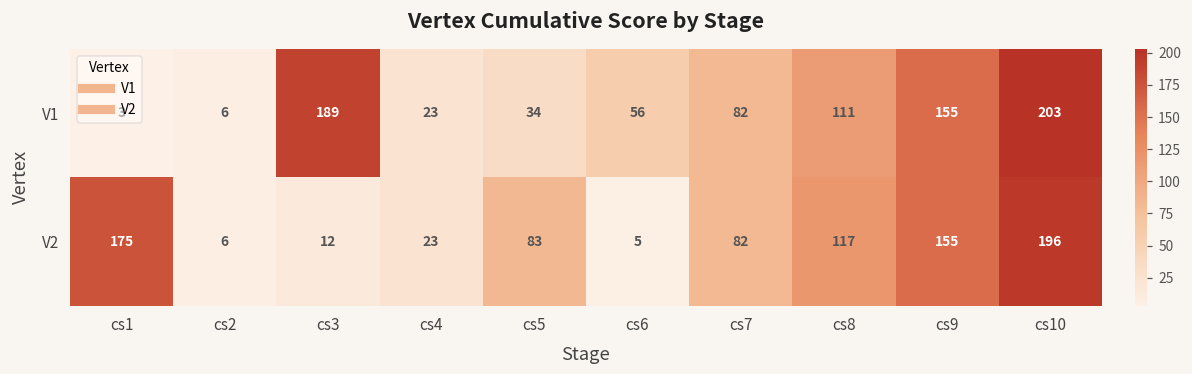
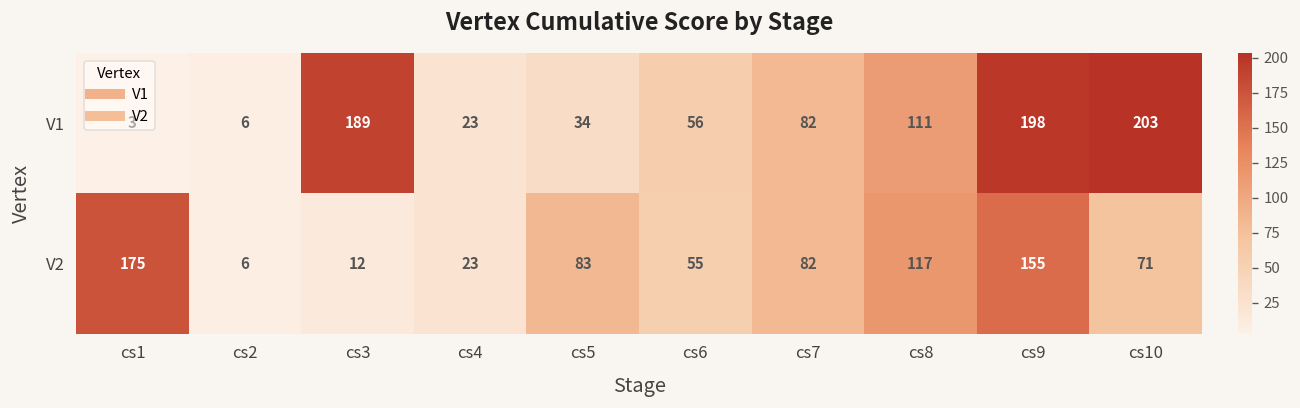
  {
    "V1": {
      "cs2": 6,
      "cs3": 189,
      "cs4": 23,
      "cs5": 34,
      "cs6": 56,
      "cs7": 82,
      "cs8": 111,
-     "cs9": 155,
+     "cs9": 198,
      "cs10": 203
    },
    "V2": {
      "cs1": 175,
      "cs2": 6,
      "cs3": 12,
      "cs4": 23,
      "cs5": 83,
-     "cs6": 5,
+     "cs6": 55,
      "cs7": 82,
      "cs8": 117,
      "cs9": 155,
-     "cs10": 196
+     "cs10": 71
    }
  }
